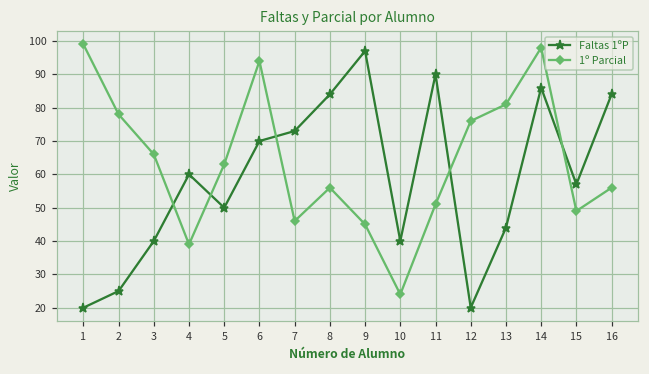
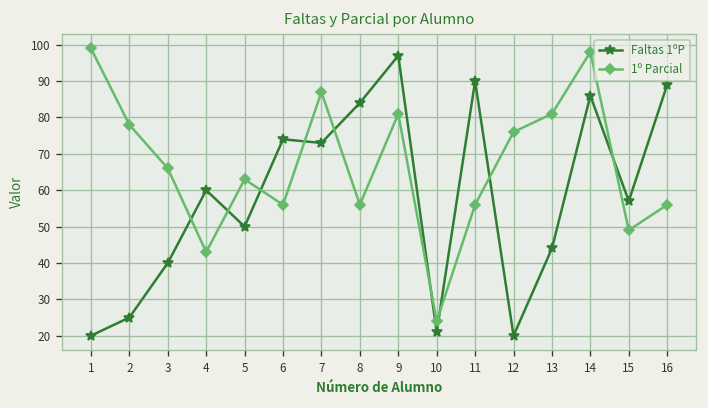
  {
    "Faltas 1ºP": {
      "1": 20,
      "2": 25,
      "3": 40,
      "4": 60,
      "5": 50,
-     "6": 70,
+     "6": 74,
      "7": 73,
      "8": 84,
      "9": 97,
-     "10": 40,
+     "10": 21,
      "11": 90,
      "12": 20,
      "13": 44,
      "14": 86,
      "15": 57,
-     "16": 84
+     "16": 89
    },
    "1º Parcial": {
      "1": 99,
      "2": 78,
      "3": 66,
-     "4": 39,
+     "4": 43,
      "5": 63,
-     "6": 94,
-     "7": 46,
+     "6": 56,
+     "7": 87,
      "8": 56,
-     "9": 45,
+     "9": 81,
      "10": 24,
-     "11": 51,
+     "11": 56,
      "12": 76,
      "13": 81,
      "14": 98,
      "15": 49,
      "16": 56
    }
  }
